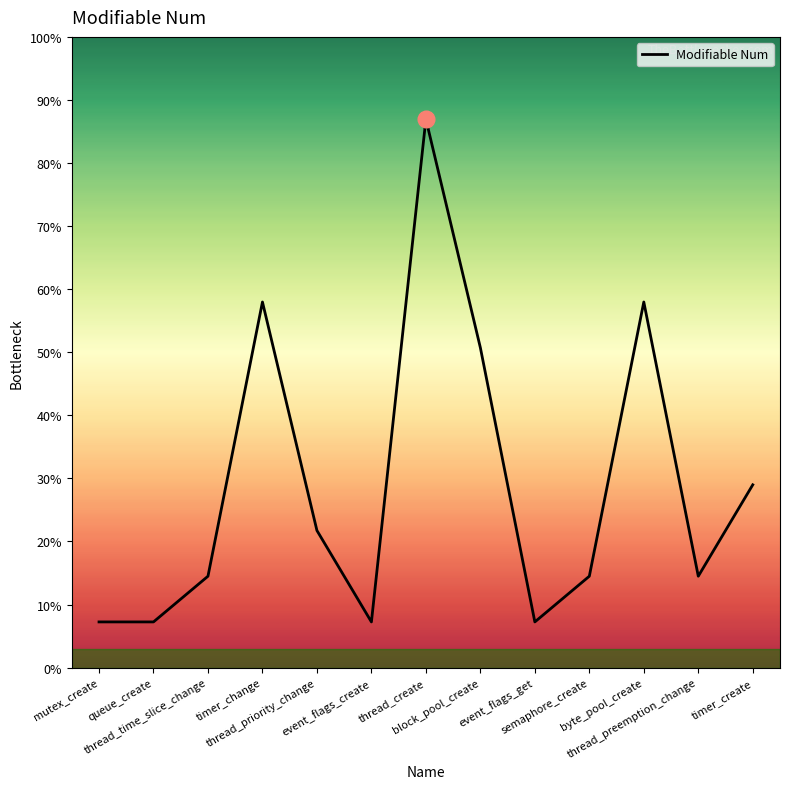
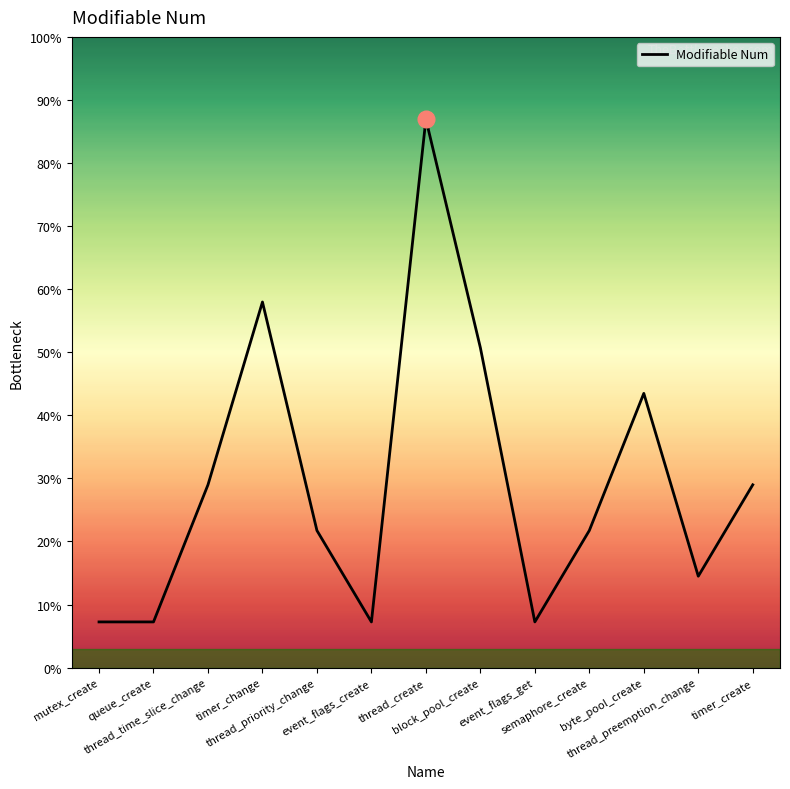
  {
    "Modifiable Num": {
      "mutex_create": "7%",
      "queue_create": "7%",
-     "thread_time_slice_change": "14%",
+     "thread_time_slice_change": "29%",
      "timer_change": "58%",
      "thread_priority_change": "22%",
      "event_flags_create": "7%",
      "block_pool_create": "51%",
      "event_flags_get": "7%",
-     "semaphore_create": "14%",
-     "byte_pool_create": "58%",
+     "semaphore_create": "22%",
+     "byte_pool_create": "43%",
      "thread_preemption_change": "14%",
      "timer_create": "29%"
    }
  }
